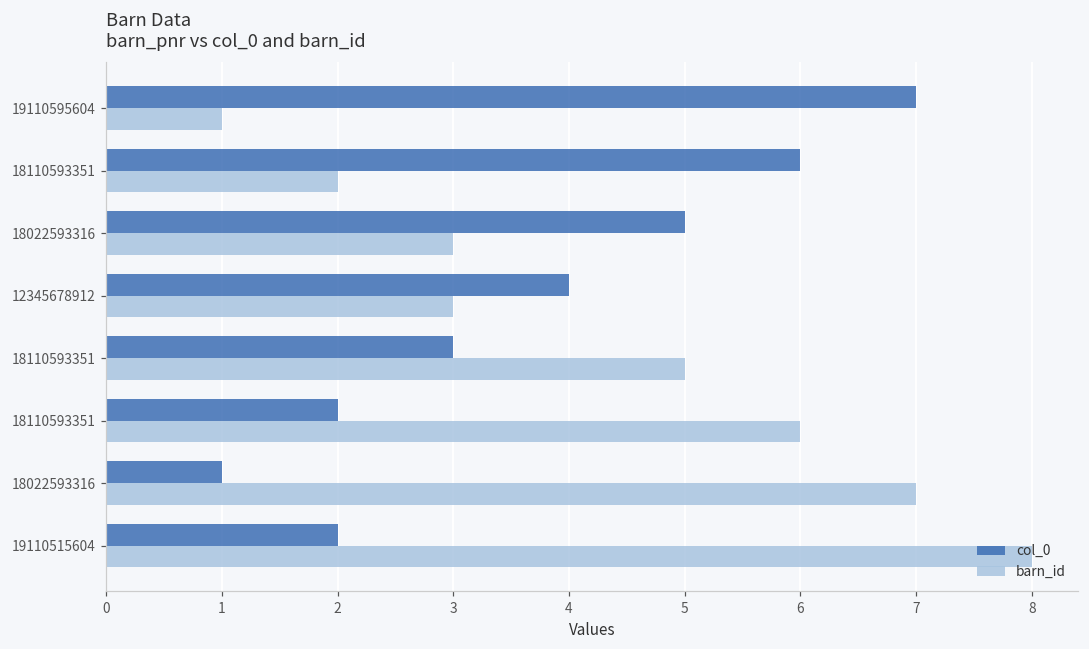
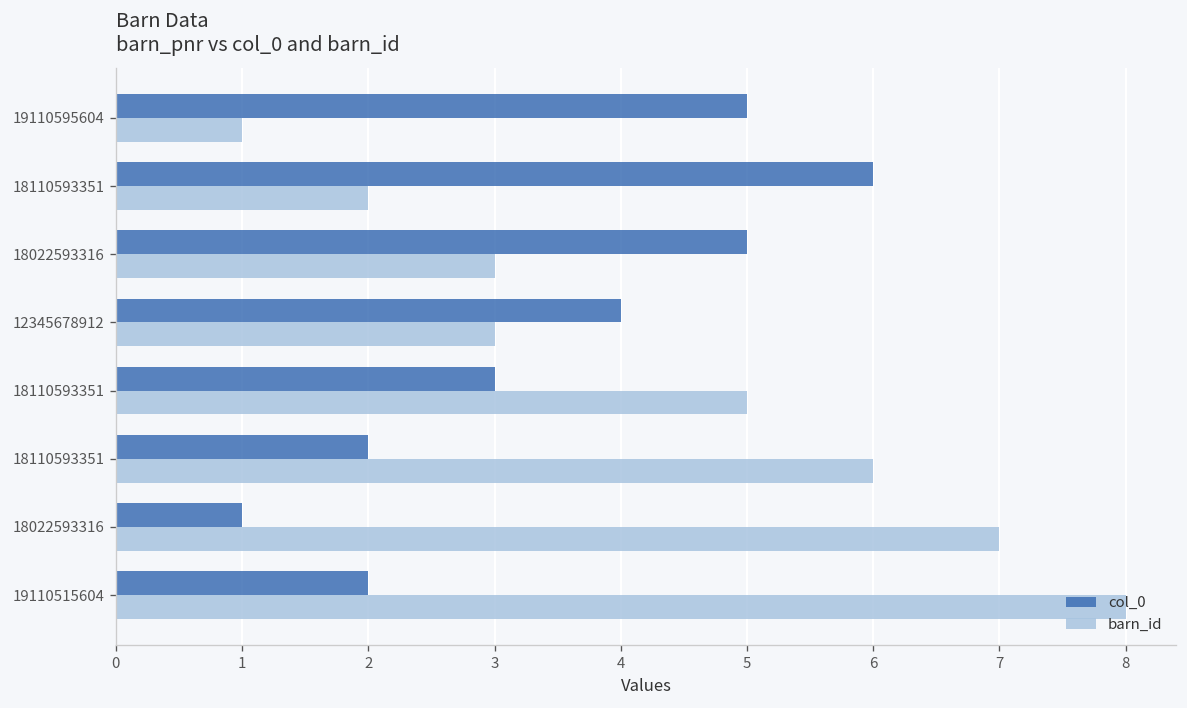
  {
    "col_0": {
-     "19110595604": 7,
+     "19110595604": 5,
      "12345678912": 4,
      "19110515604": 2
    },
    "barn_id": {
      "19110595604": 1,
      "12345678912": 3,
      "19110515604": 8
    }
  }
